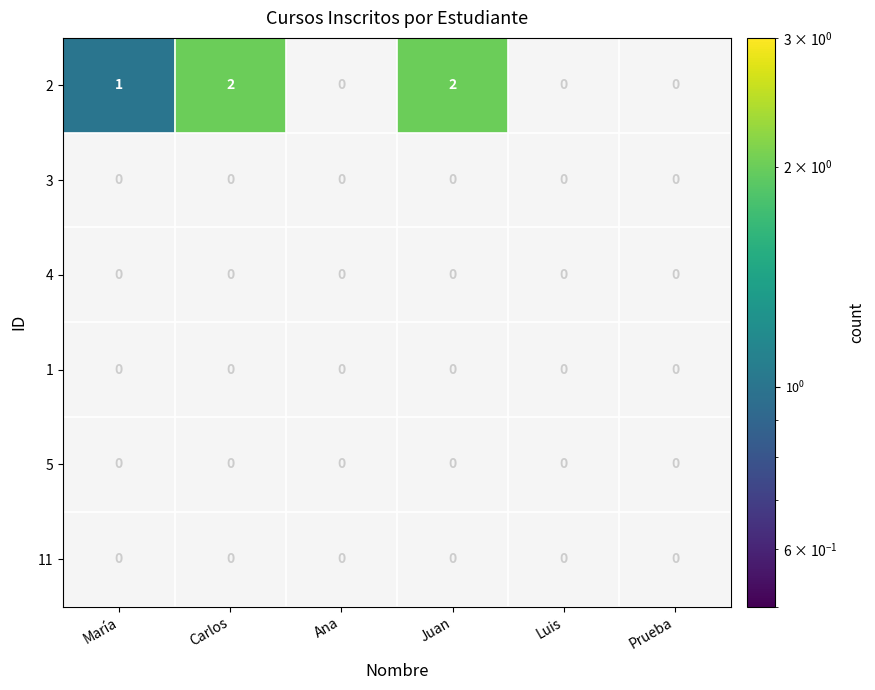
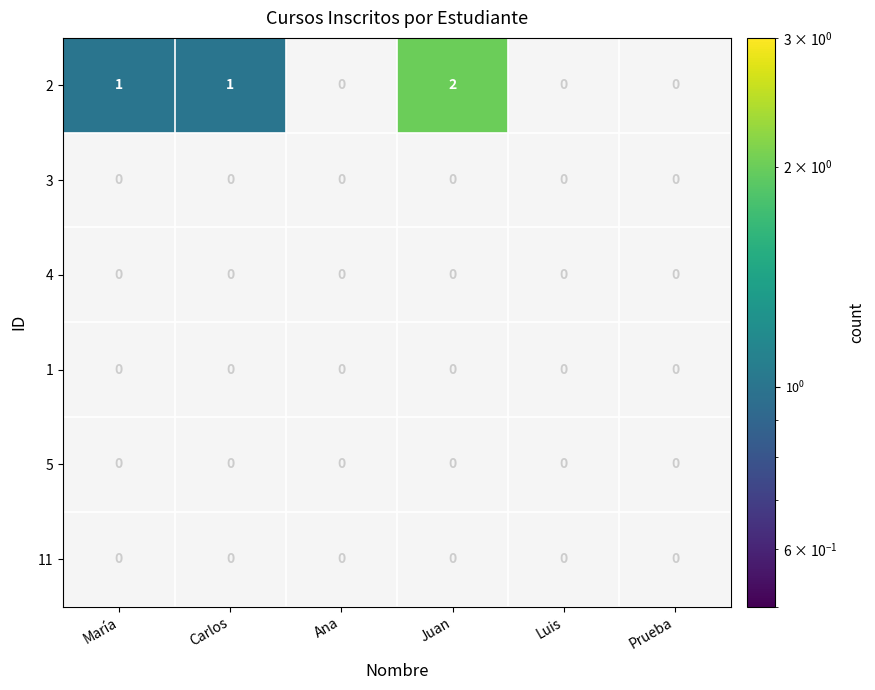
  {
    "2": {
      "María": 1,
-     "Carlos": 2,
+     "Carlos": 1,
      "Juan": 2
    }
  }
